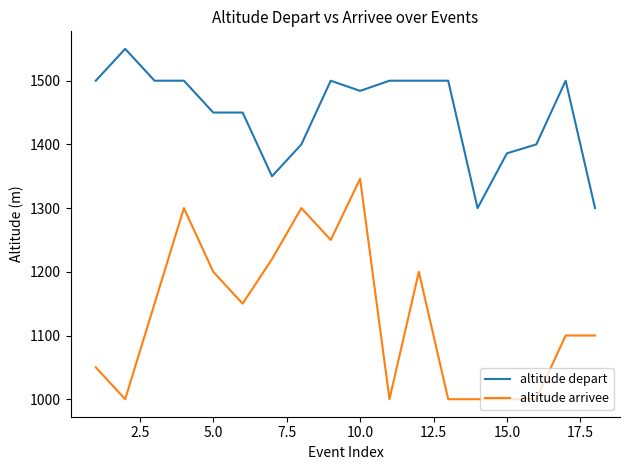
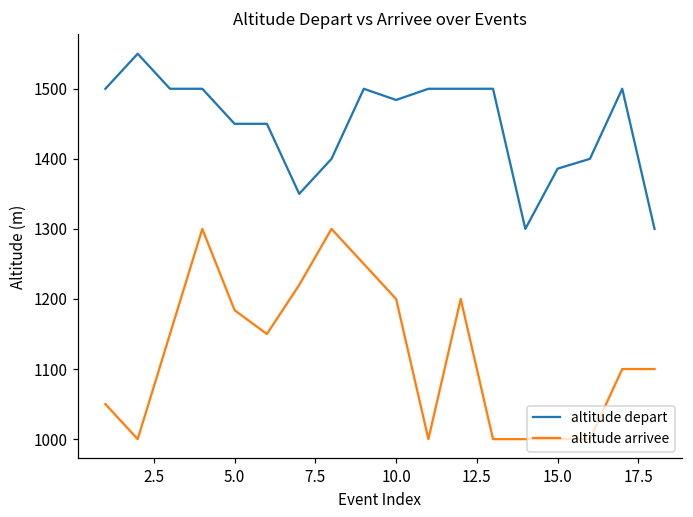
  {
    "altitude depart": {
      "5.0": 1450,
      "10.0": 1480,
      "15.0": 1390
    },
    "altitude arrivee": {
-     "5.0": 1200,
-     "10.0": 1350
+     "5.0": 1180,
+     "10.0": 1200
    }
  }
